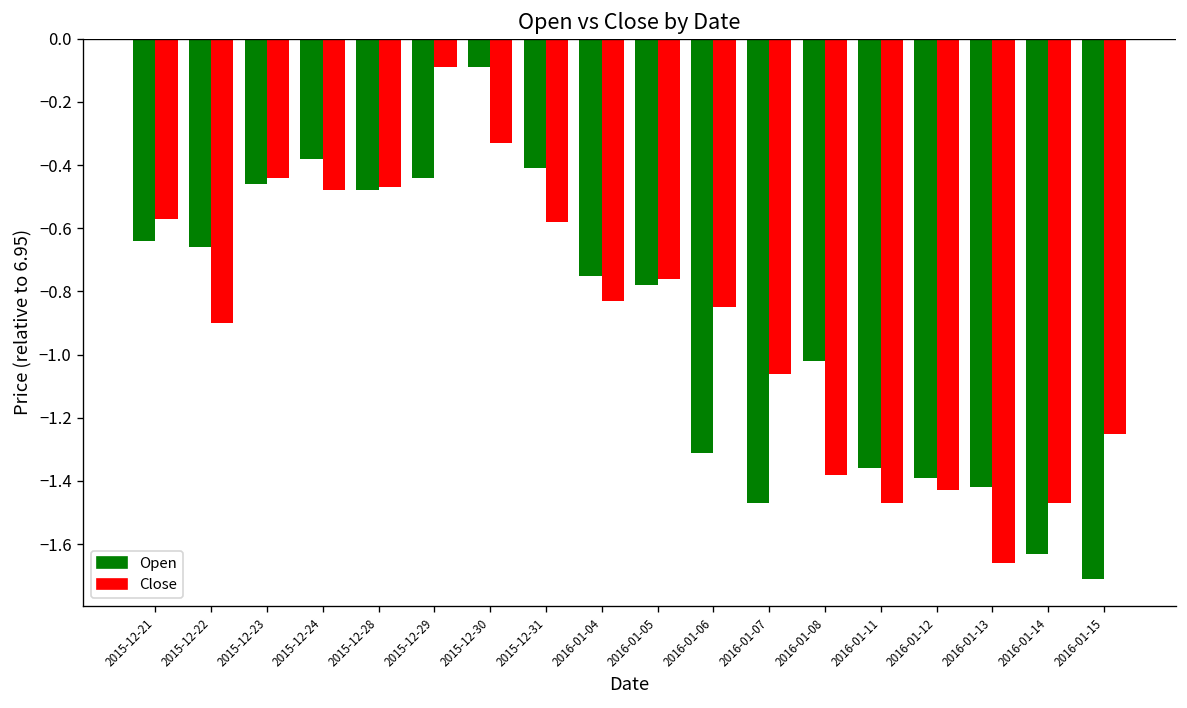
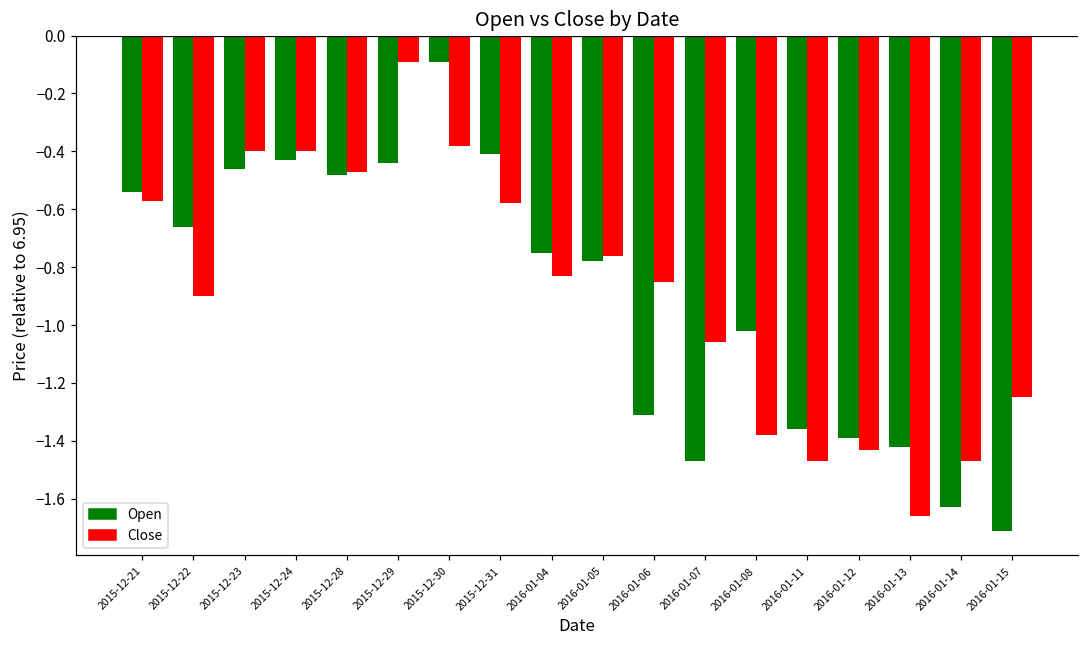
  {
    "Open": {
-     "2015-12-21": -0.64,
+     "2015-12-21": -0.54,
      "2015-12-22": -0.66,
      "2015-12-23": -0.46,
-     "2015-12-24": -0.38,
+     "2015-12-24": -0.43,
      "2015-12-28": -0.48,
      "2015-12-29": -0.44,
      "2015-12-30": -0.09,
      "2015-12-31": -0.41,
      "2016-01-04": -0.75,
      "2016-01-05": -0.78,
      "2016-01-06": -1.31,
      "2016-01-07": -1.47,
      "2016-01-08": -1.02,
      "2016-01-11": -1.36,
      "2016-01-12": -1.39,
      "2016-01-13": -1.42,
      "2016-01-14": -1.63,
      "2016-01-15": -1.71
    },
    "Close": {
      "2015-12-21": -0.57,
      "2015-12-22": -0.90,
-     "2015-12-23": -0.44,
-     "2015-12-24": -0.48,
+     "2015-12-23": -0.40,
+     "2015-12-24": -0.40,
      "2015-12-28": -0.47,
      "2015-12-29": -0.09,
-     "2015-12-30": -0.33,
+     "2015-12-30": -0.38,
      "2015-12-31": -0.58,
      "2016-01-04": -0.83,
      "2016-01-05": -0.76,
      "2016-01-06": -0.85,
      "2016-01-07": -1.06,
      "2016-01-08": -1.38,
      "2016-01-11": -1.47,
      "2016-01-12": -1.43,
      "2016-01-13": -1.66,
      "2016-01-14": -1.47,
      "2016-01-15": -1.25
    }
  }
